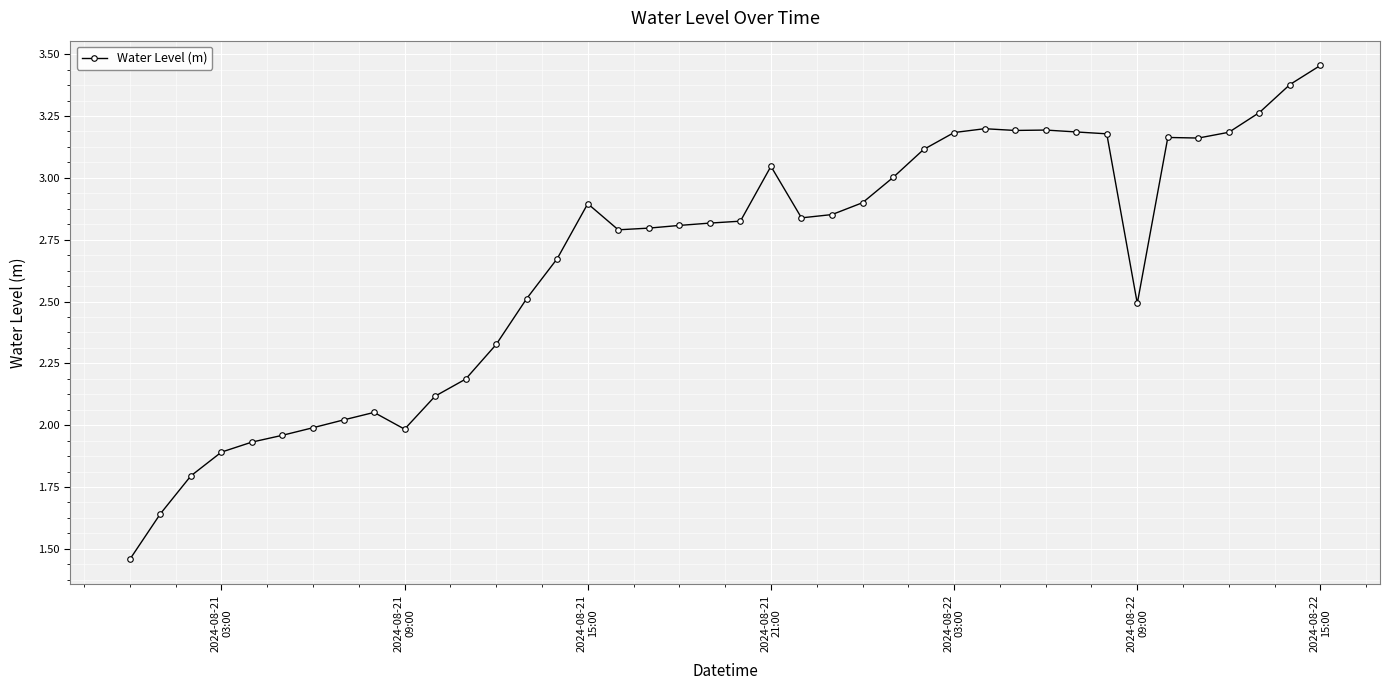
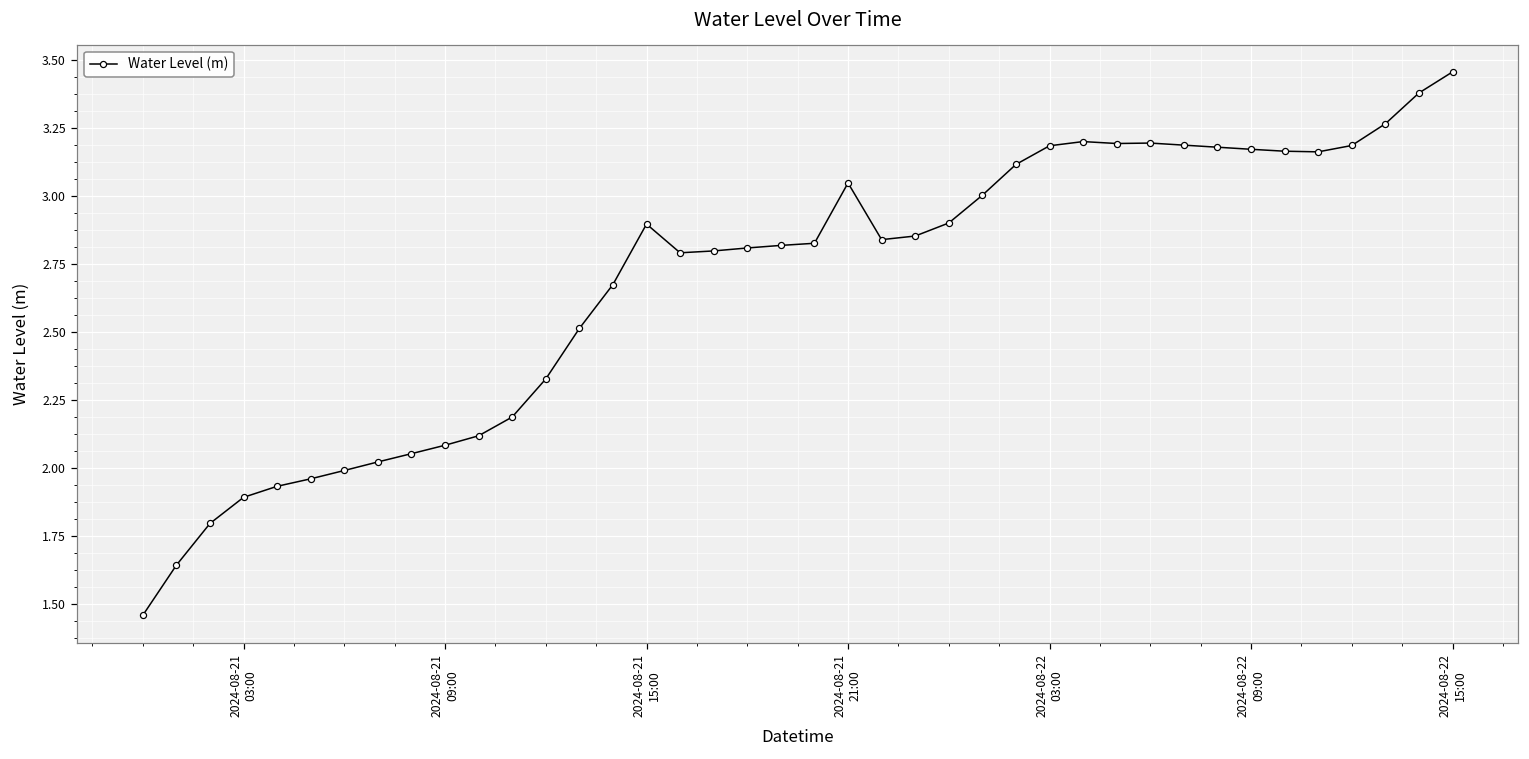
  {
    "2024-08-21 03:00": 1.89,
-   "2024-08-21 09:00": 1.98,
+   "2024-08-21 09:00": 2.08,
    "2024-08-21 15:00": 2.90,
    "2024-08-21 21:00": 3.05,
    "2024-08-22 03:00": 3.18,
-   "2024-08-22 09:00": 2.49,
+   "2024-08-22 09:00": 3.17,
    "2024-08-22 15:00": 3.45
  }
